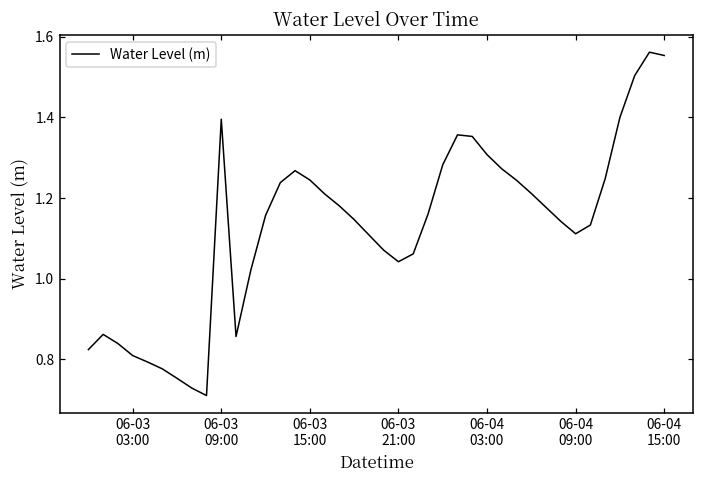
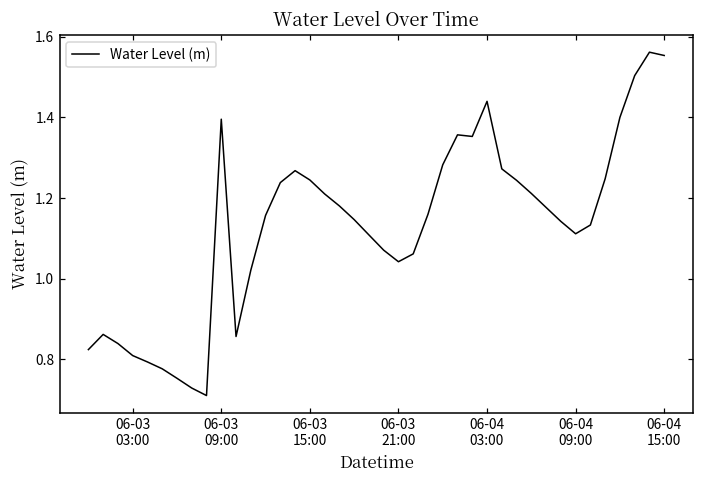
  {
    "06-03 03:00": 0.81,
    "06-03 09:00": 1.40,
    "06-03 15:00": 1.24,
    "06-03 21:00": 1.04,
-   "06-04 03:00": 1.31,
+   "06-04 03:00": 1.44,
    "06-04 09:00": 1.11,
    "06-04 15:00": 1.55
  }
